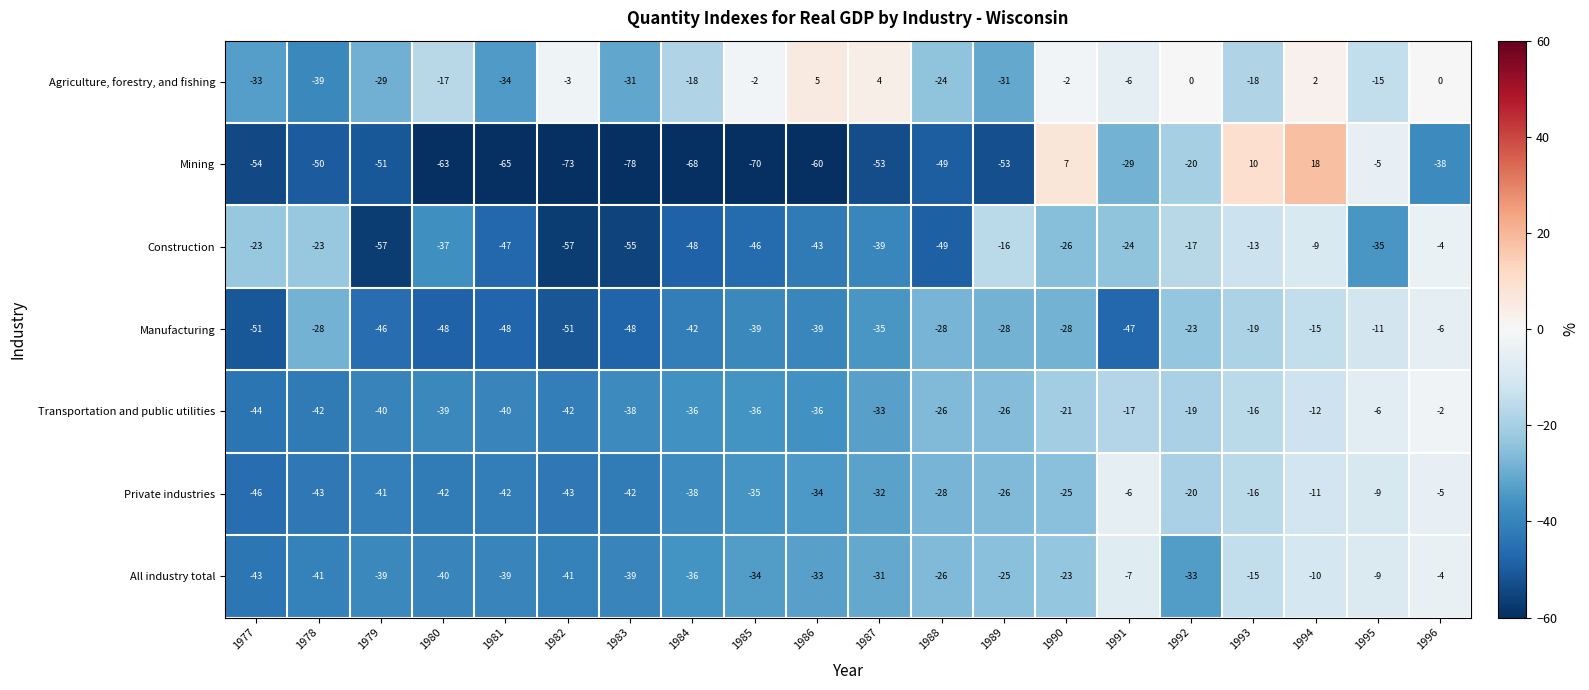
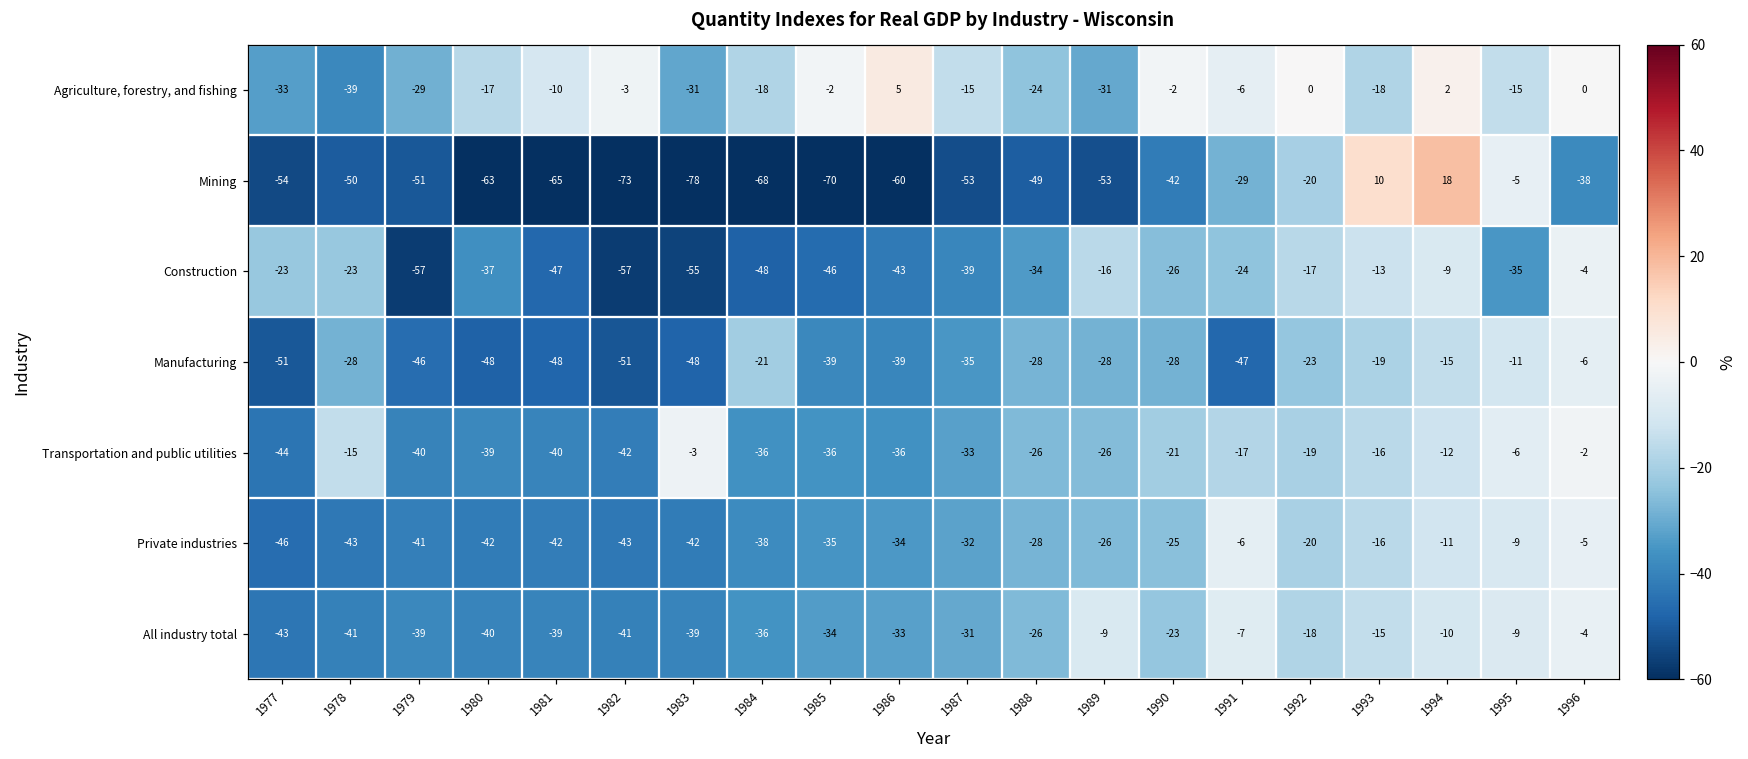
  {
    "Agriculture, forestry, and fishing": {
      "1977": -33,
      "1978": -39,
      "1979": -29,
      "1980": -17,
-     "1981": -34,
+     "1981": -10,
      "1982": -3,
      "1983": -31,
      "1984": -18,
      "1985": -2,
      "1986": 5,
-     "1987": 4,
+     "1987": -15,
      "1988": -24,
      "1989": -31,
      "1990": -2,
      "1991": -6,
      "1992": 0,
      "1993": -18,
      "1994": 2,
      "1995": -15,
      "1996": 0
    },
    "Mining": {
      "1977": -54,
      "1978": -50,
      "1979": -51,
      "1980": -63,
      "1981": -65,
      "1982": -73,
      "1983": -78,
      "1984": -68,
      "1985": -70,
      "1986": -60,
      "1987": -53,
      "1988": -49,
      "1989": -53,
-     "1990": 7,
+     "1990": -42,
      "1991": -29,
      "1992": -20,
      "1993": 10,
      "1994": 18,
      "1995": -5,
      "1996": -38
    },
    "Construction": {
      "1977": -23,
      "1978": -23,
      "1979": -57,
      "1980": -37,
      "1981": -47,
      "1982": -57,
      "1983": -55,
      "1984": -48,
      "1985": -46,
      "1986": -43,
      "1987": -39,
-     "1988": -49,
+     "1988": -34,
      "1989": -16,
      "1990": -26,
      "1991": -24,
      "1992": -17,
      "1993": -13,
      "1994": -9,
      "1995": -35,
      "1996": -4
    },
    "Manufacturing": {
      "1977": -51,
      "1978": -28,
      "1979": -46,
      "1980": -48,
      "1981": -48,
      "1982": -51,
      "1983": -48,
-     "1984": -42,
+     "1984": -21,
      "1985": -39,
      "1986": -39,
      "1987": -35,
      "1988": -28,
      "1989": -28,
      "1990": -28,
      "1991": -47,
      "1992": -23,
      "1993": -19,
      "1994": -15,
      "1995": -11,
      "1996": -6
    },
    "Transportation and public utilities": {
      "1977": -44,
-     "1978": -42,
+     "1978": -15,
      "1979": -40,
      "1980": -39,
      "1981": -40,
      "1982": -42,
-     "1983": -38,
+     "1983": -3,
      "1984": -36,
      "1985": -36,
      "1986": -36,
      "1987": -33,
      "1988": -26,
      "1989": -26,
      "1990": -21,
      "1991": -17,
      "1992": -19,
      "1993": -16,
      "1994": -12,
      "1995": -6,
      "1996": -2
    },
    "Private industries": {
      "1977": -46,
      "1978": -43,
      "1979": -41,
      "1980": -42,
      "1981": -42,
      "1982": -43,
      "1983": -42,
      "1984": -38,
      "1985": -35,
      "1986": -34,
      "1987": -32,
      "1988": -28,
      "1989": -26,
      "1990": -25,
      "1991": -6,
      "1992": -20,
      "1993": -16,
      "1994": -11,
      "1995": -9,
      "1996": -5
    },
    "All industry total": {
      "1977": -43,
      "1978": -41,
      "1979": -39,
      "1980": -40,
      "1981": -39,
      "1982": -41,
      "1983": -39,
      "1984": -36,
      "1985": -34,
      "1986": -33,
      "1987": -31,
      "1988": -26,
-     "1989": -25,
+     "1989": -9,
      "1990": -23,
      "1991": -7,
-     "1992": -33,
+     "1992": -18,
      "1993": -15,
      "1994": -10,
      "1995": -9,
      "1996": -4
    }
  }
